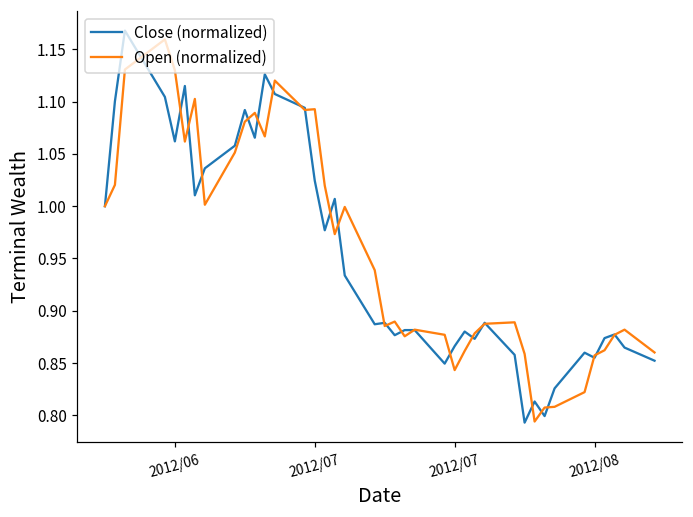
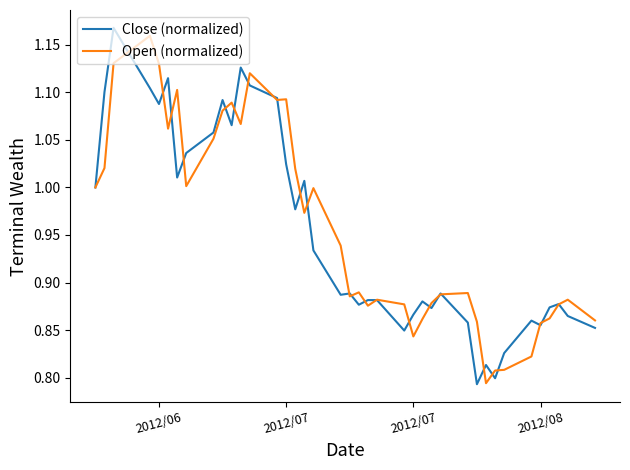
  {
    "Close (normalized)": {
-     "2012/06": 1.06
+     "2012/06": 1.09
    }
  }
